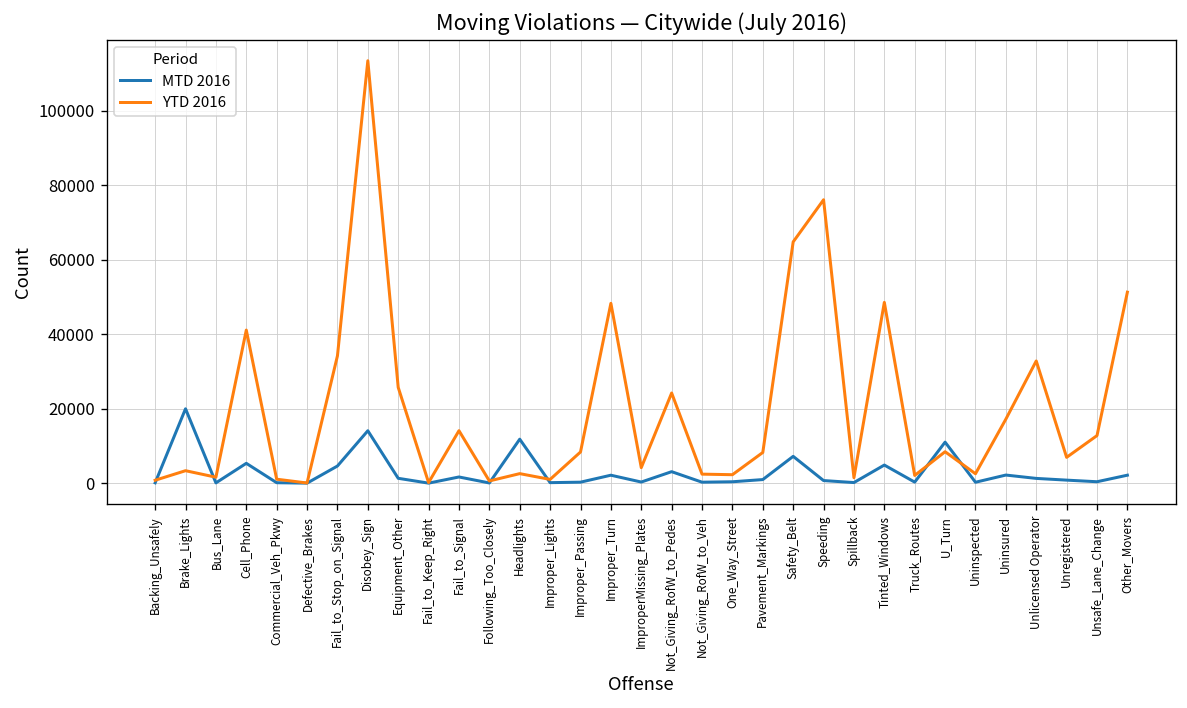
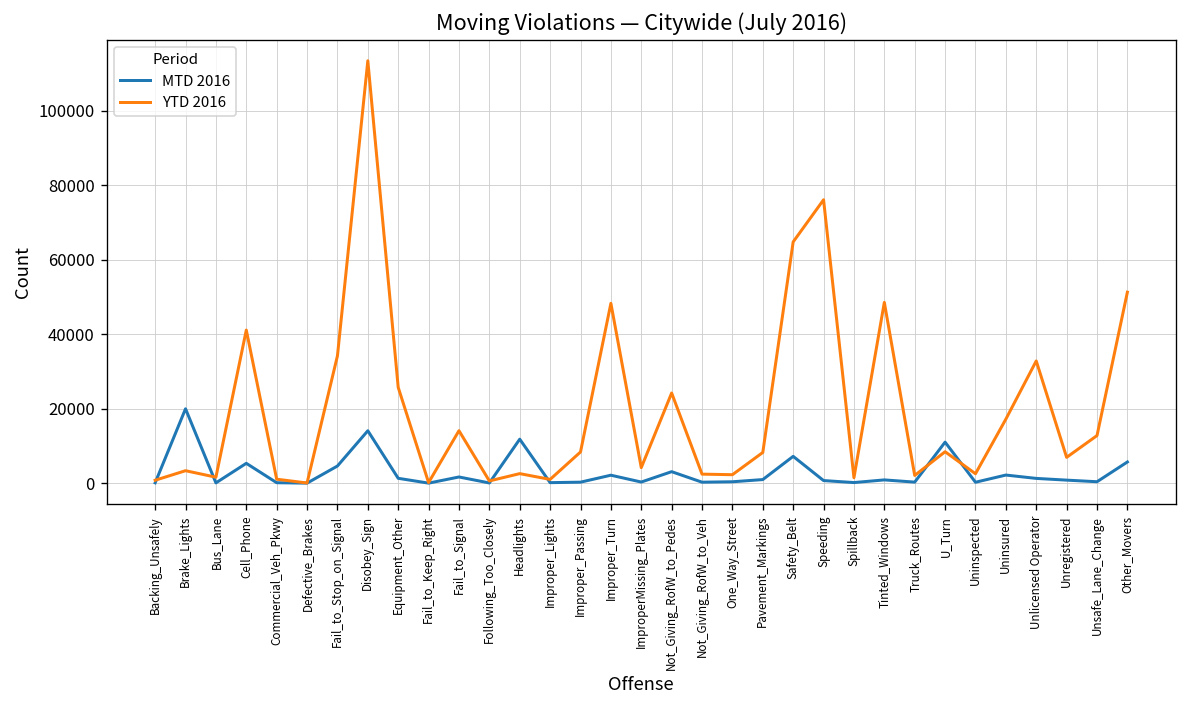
  {
    "MTD 2016": {
      "Brake_Lights": 20000,
      "Bus_Lane": 0,
      "Cell_Phone": 5000,
      "Commercial_Veh_Pkwy": 0,
      "Fail_to_Stop_on_Signal": 5000,
      "Disobey_Sign": 14000,
      "Equipment_Other": 1000,
      "Fail_to_Signal": 2000,
      "Headlights": 12000,
      "Improper_Lights": 0,
      "Improper_Passing": 0,
      "Improper_Turn": 2000,
      "ImproperMissing_Plates": 0,
      "Not_Giving_RofW_to_Pedes": 3000,
      "Not_Giving_RofW_to_Veh": 0,
      "One_Way_Street": 0,
      "Pavement_Markings": 1000,
      "Safety_Belt": 7000,
      "Speeding": 1000,
      "Spillback": 0,
-     "Tinted_Windows": 5000,
+     "Tinted_Windows": 1000,
      "Truck_Routes": 0,
      "U_Turn": 11000,
      "Uninspected": 0,
      "Uninsured": 2000,
      "Unlicensed Operator": 1000,
      "Unregistered": 1000,
      "Unsafe_Lane_Change": 0,
-     "Other_Movers": 2000
+     "Other_Movers": 6000
    },
    "YTD 2016": {
      "Brake_Lights": 3000,
      "Bus_Lane": 2000,
      "Cell_Phone": 41000,
      "Commercial_Veh_Pkwy": 1000,
      "Fail_to_Stop_on_Signal": 34000,
      "Disobey_Sign": 113000,
      "Equipment_Other": 26000,
      "Fail_to_Signal": 14000,
      "Headlights": 3000,
      "Improper_Lights": 1000,
      "Improper_Passing": 8000,
      "Improper_Turn": 48000,
      "ImproperMissing_Plates": 4000,
      "Not_Giving_RofW_to_Pedes": 24000,
      "Not_Giving_RofW_to_Veh": 2000,
      "One_Way_Street": 2000,
      "Pavement_Markings": 8000,
      "Safety_Belt": 65000,
      "Speeding": 76000,
      "Spillback": 1000,
      "Tinted_Windows": 49000,
      "Truck_Routes": 2000,
      "U_Turn": 8000,
      "Uninspected": 3000,
      "Uninsured": 17000,
      "Unlicensed Operator": 33000,
      "Unregistered": 7000,
      "Unsafe_Lane_Change": 13000,
      "Other_Movers": 51000
    }
  }
